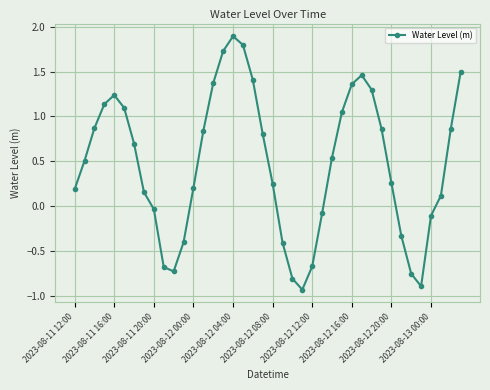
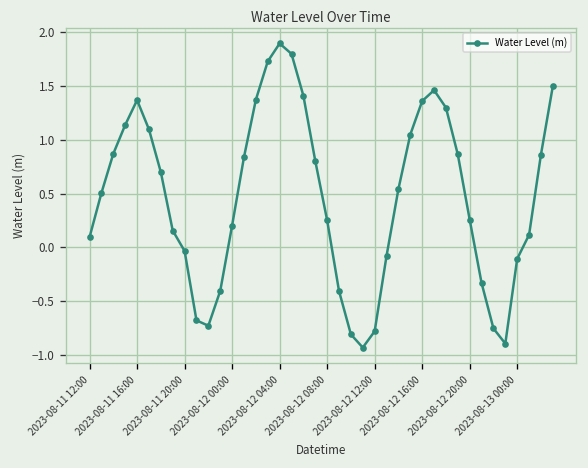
  {
-   "2023-08-11 12:00": 0.2,
-   "2023-08-11 16:00": 1.2,
+   "2023-08-11 12:00": 0.1,
+   "2023-08-11 16:00": 1.4,
    "2023-08-11 20:00": 0.0,
    "2023-08-12 00:00": 0.2,
    "2023-08-12 04:00": 1.9,
    "2023-08-12 08:00": 0.3,
-   "2023-08-12 12:00": -0.7,
+   "2023-08-12 12:00": -0.8,
    "2023-08-12 16:00": 1.4,
    "2023-08-12 20:00": 0.3,
    "2023-08-13 00:00": -0.1
  }
